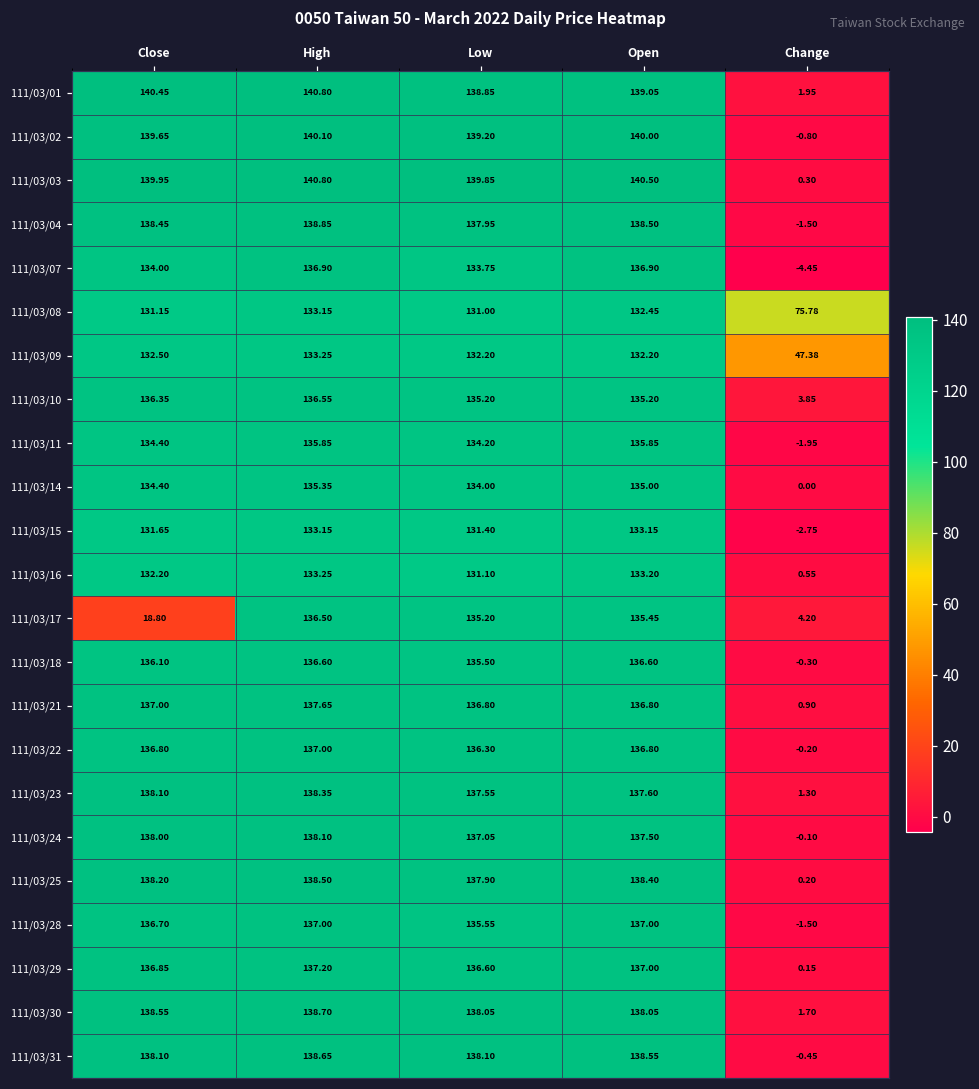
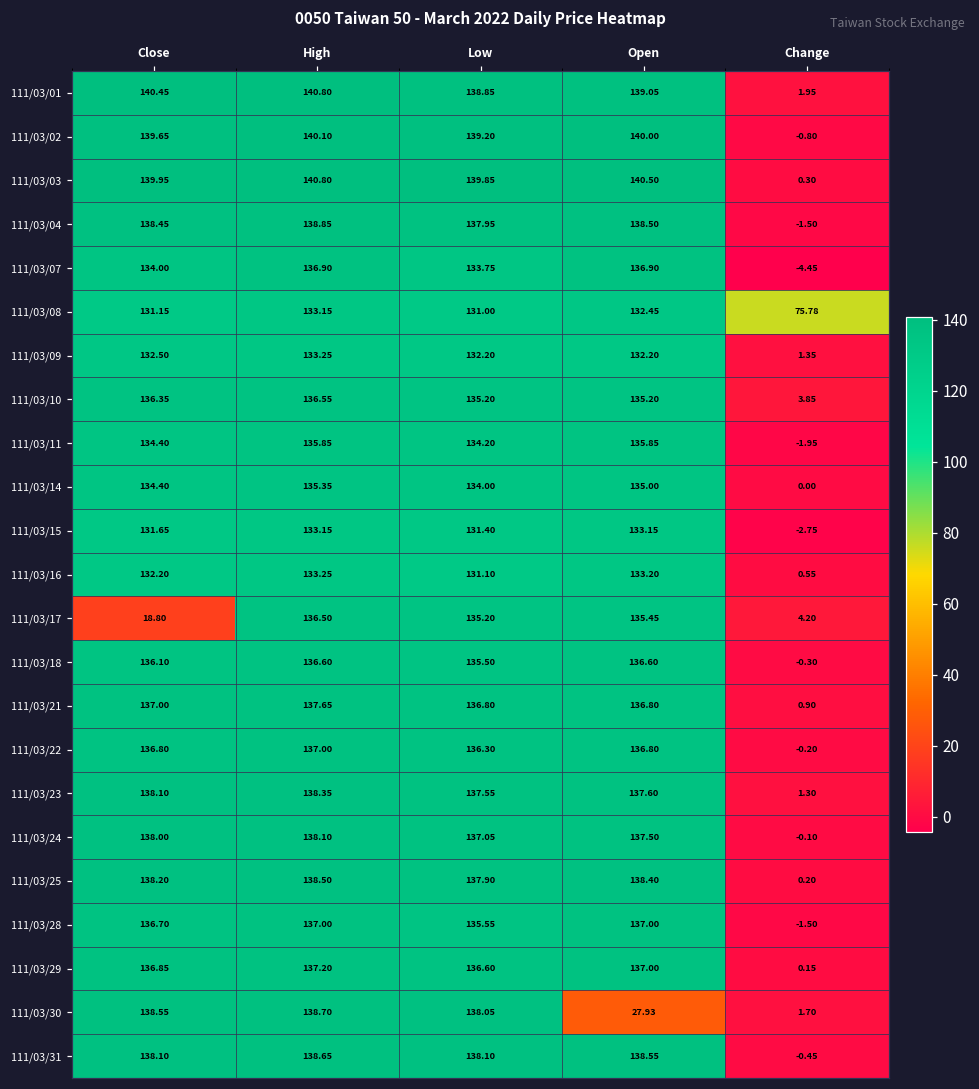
  {
    "111/03/01": {
      "Close": 140.45,
      "High": 140.80,
      "Low": 138.85,
      "Open": 139.05,
      "Change": 1.95
    },
    "111/03/02": {
      "Close": 139.65,
      "High": 140.10,
      "Low": 139.20,
      "Open": 140.00,
      "Change": -0.80
    },
    "111/03/03": {
      "Close": 139.95,
      "High": 140.80,
      "Low": 139.85,
      "Open": 140.50,
      "Change": 0.30
    },
    "111/03/04": {
      "Close": 138.45,
      "High": 138.85,
      "Low": 137.95,
      "Open": 138.50,
      "Change": -1.50
    },
    "111/03/07": {
      "Close": 134.00,
      "High": 136.90,
      "Low": 133.75,
      "Open": 136.90,
      "Change": -4.45
    },
    "111/03/08": {
      "Close": 131.15,
      "High": 133.15,
      "Low": 131.00,
      "Open": 132.45,
      "Change": 75.78
    },
    "111/03/09": {
      "Close": 132.50,
      "High": 133.25,
      "Low": 132.20,
      "Open": 132.20,
-     "Change": 47.38
+     "Change": 1.35
    },
    "111/03/10": {
      "Close": 136.35,
      "High": 136.55,
      "Low": 135.20,
      "Open": 135.20,
      "Change": 3.85
    },
    "111/03/11": {
      "Close": 134.40,
      "High": 135.85,
      "Low": 134.20,
      "Open": 135.85,
      "Change": -1.95
    },
    "111/03/14": {
      "Close": 134.40,
      "High": 135.35,
      "Low": 134.00,
      "Open": 135.00,
      "Change": 0.00
    },
    "111/03/15": {
      "Close": 131.65,
      "High": 133.15,
      "Low": 131.40,
      "Open": 133.15,
      "Change": -2.75
    },
    "111/03/16": {
      "Close": 132.20,
      "High": 133.25,
      "Low": 131.10,
      "Open": 133.20,
      "Change": 0.55
    },
    "111/03/17": {
      "Close": 18.80,
      "High": 136.50,
      "Low": 135.20,
      "Open": 135.45,
      "Change": 4.20
    },
    "111/03/18": {
      "Close": 136.10,
      "High": 136.60,
      "Low": 135.50,
      "Open": 136.60,
      "Change": -0.30
    },
    "111/03/21": {
      "Close": 137.00,
      "High": 137.65,
      "Low": 136.80,
      "Open": 136.80,
      "Change": 0.90
    },
    "111/03/22": {
      "Close": 136.80,
      "High": 137.00,
      "Low": 136.30,
      "Open": 136.80,
      "Change": -0.20
    },
    "111/03/23": {
      "Close": 138.10,
      "High": 138.35,
      "Low": 137.55,
      "Open": 137.60,
      "Change": 1.30
    },
    "111/03/24": {
      "Close": 138.00,
      "High": 138.10,
      "Low": 137.05,
      "Open": 137.50,
      "Change": -0.10
    },
    "111/03/25": {
      "Close": 138.20,
      "High": 138.50,
      "Low": 137.90,
      "Open": 138.40,
      "Change": 0.20
    },
    "111/03/28": {
      "Close": 136.70,
      "High": 137.00,
      "Low": 135.55,
      "Open": 137.00,
      "Change": -1.50
    },
    "111/03/29": {
      "Close": 136.85,
      "High": 137.20,
      "Low": 136.60,
      "Open": 137.00,
      "Change": 0.15
    },
    "111/03/30": {
      "Close": 138.55,
      "High": 138.70,
      "Low": 138.05,
-     "Open": 138.05,
+     "Open": 27.93,
      "Change": 1.70
    },
    "111/03/31": {
      "Close": 138.10,
      "High": 138.65,
      "Low": 138.10,
      "Open": 138.55,
      "Change": -0.45
    }
  }
